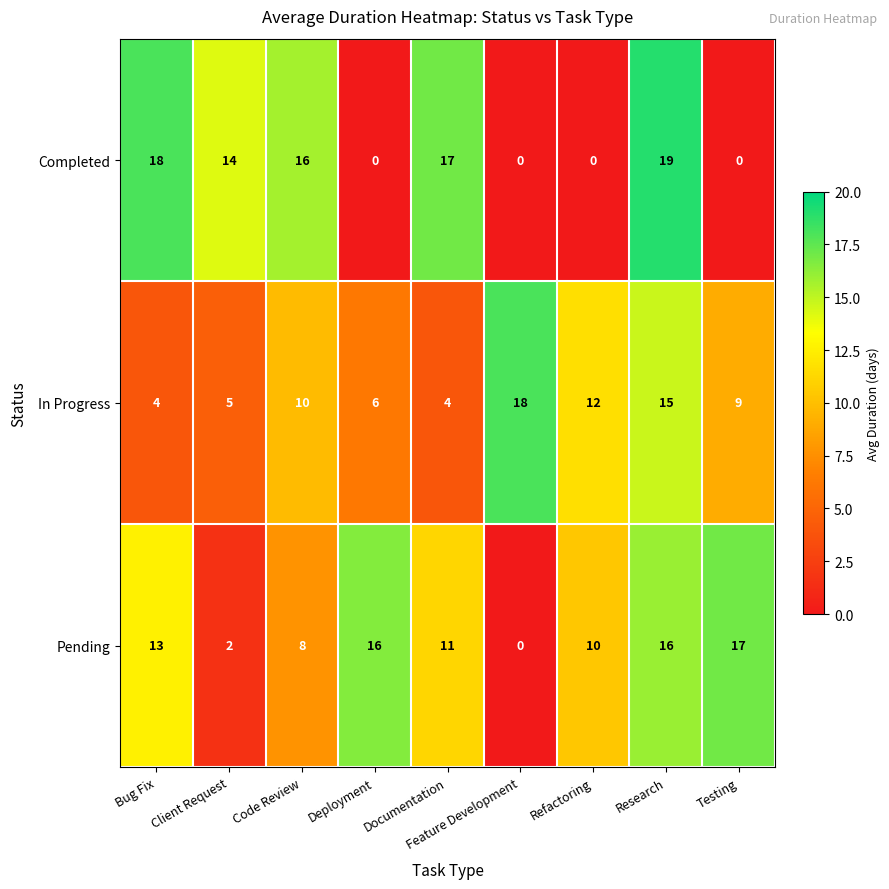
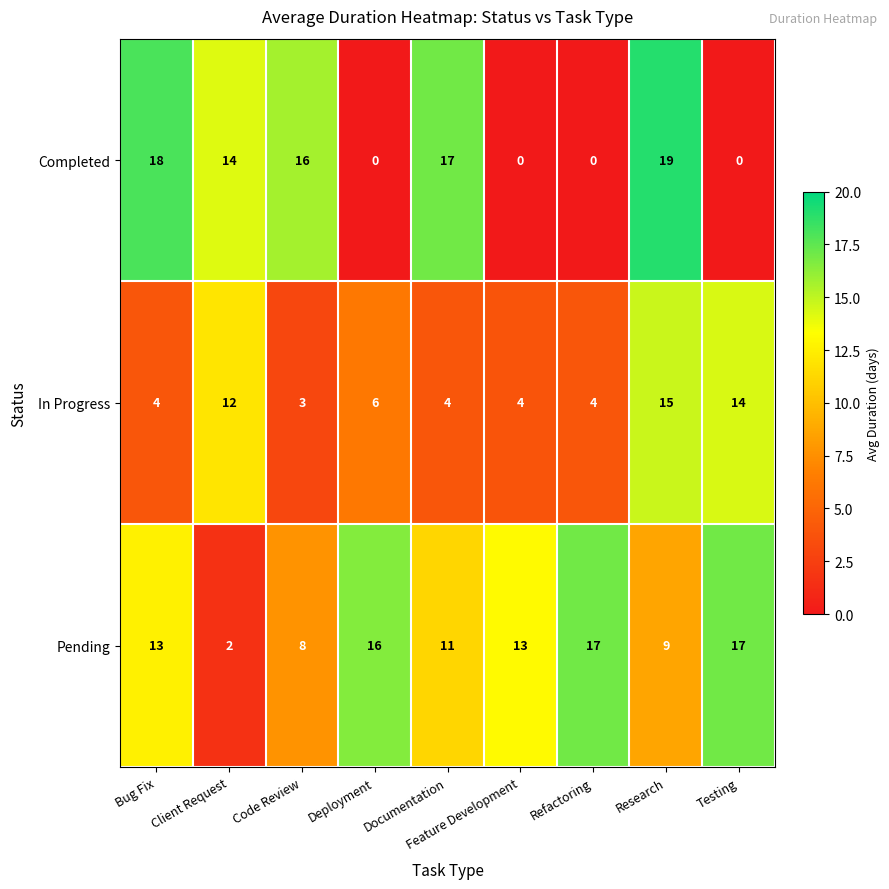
  {
    "Completed": {
      "Bug Fix": 18,
      "Client Request": 14,
      "Code Review": 16,
      "Deployment": 0,
      "Documentation": 17,
      "Feature Development": 0,
      "Refactoring": 0,
      "Research": 19,
      "Testing": 0
    },
    "In Progress": {
      "Bug Fix": 4,
-     "Client Request": 5,
-     "Code Review": 10,
+     "Client Request": 12,
+     "Code Review": 3,
      "Deployment": 6,
      "Documentation": 4,
-     "Feature Development": 18,
-     "Refactoring": 12,
+     "Feature Development": 4,
+     "Refactoring": 4,
      "Research": 15,
-     "Testing": 9
+     "Testing": 14
    },
    "Pending": {
      "Bug Fix": 13,
      "Client Request": 2,
      "Code Review": 8,
      "Deployment": 16,
      "Documentation": 11,
-     "Feature Development": 0,
-     "Refactoring": 10,
-     "Research": 16,
+     "Feature Development": 13,
+     "Refactoring": 17,
+     "Research": 9,
      "Testing": 17
    }
  }
